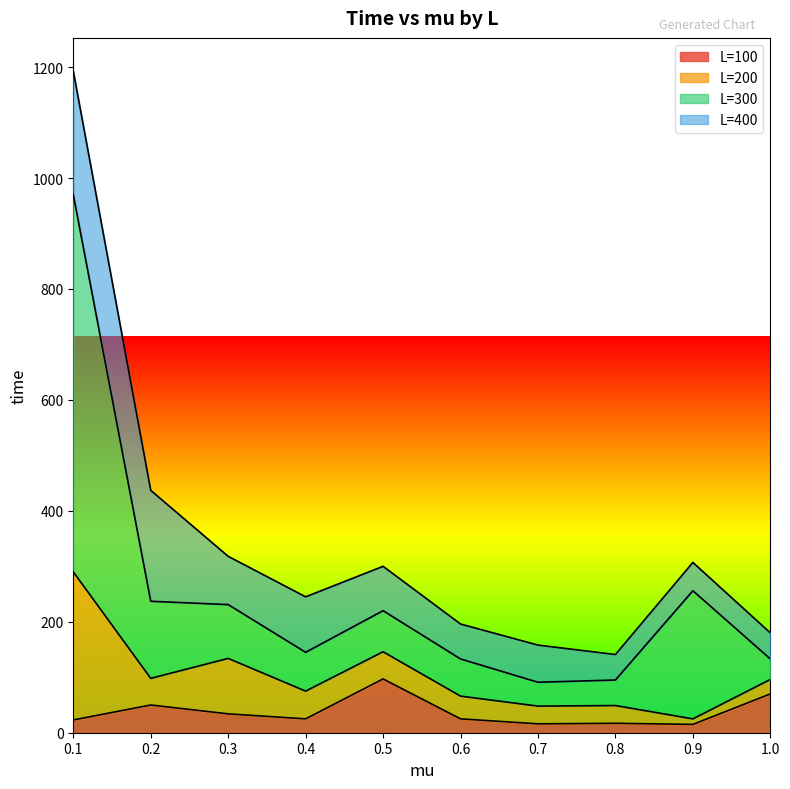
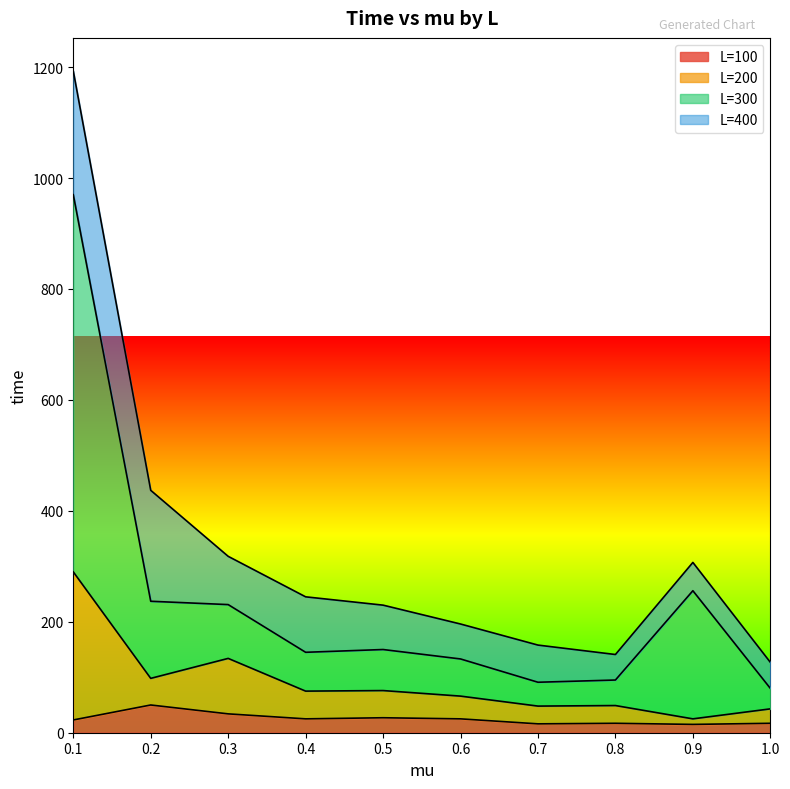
  {
    "L=100": {
      "0.1": 20,
      "0.2": 50,
      "0.3": 30,
      "0.4": 30,
-     "0.5": 100,
+     "0.5": 30,
      "0.6": 30,
      "0.7": 20,
      "0.8": 20,
      "0.9": 20,
-     "1.0": 70
+     "1.0": 20
    },
    "L=200": {
      "0.1": 270,
      "0.2": 50,
      "0.3": 100,
      "0.4": 50,
      "0.5": 50,
      "0.6": 40,
      "0.7": 30,
      "0.8": 30,
      "0.9": 10,
      "1.0": 30
    },
    "L=300": {
      "0.1": 680,
      "0.2": 140,
      "0.3": 100,
      "0.4": 70,
      "0.5": 70,
      "0.6": 70,
      "0.7": 40,
      "0.8": 50,
      "0.9": 230,
      "1.0": 40
    },
    "L=400": {
      "0.1": 220,
      "0.2": 200,
      "0.3": 90,
      "0.4": 100,
      "0.5": 80,
      "0.6": 60,
      "0.7": 70,
      "0.8": 50,
      "0.9": 50,
      "1.0": 50
    }
  }
